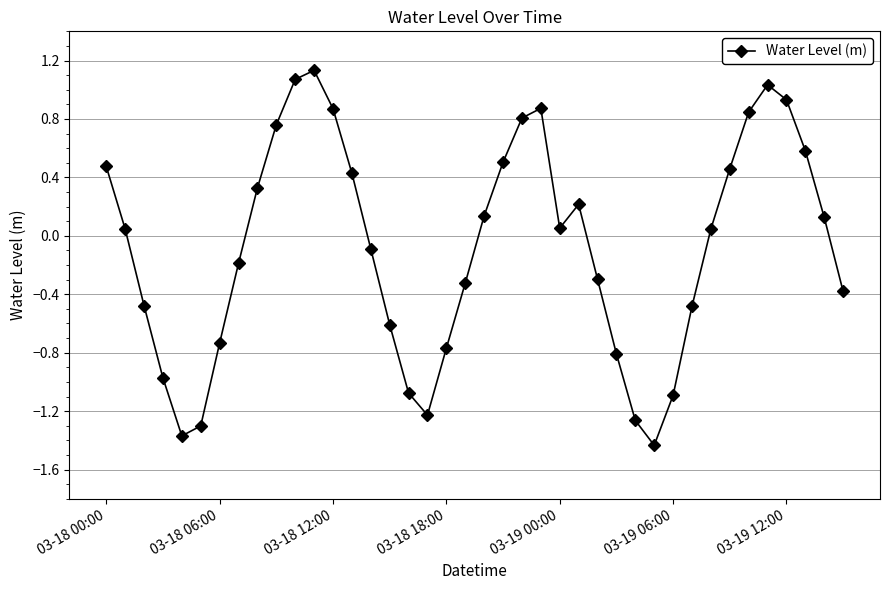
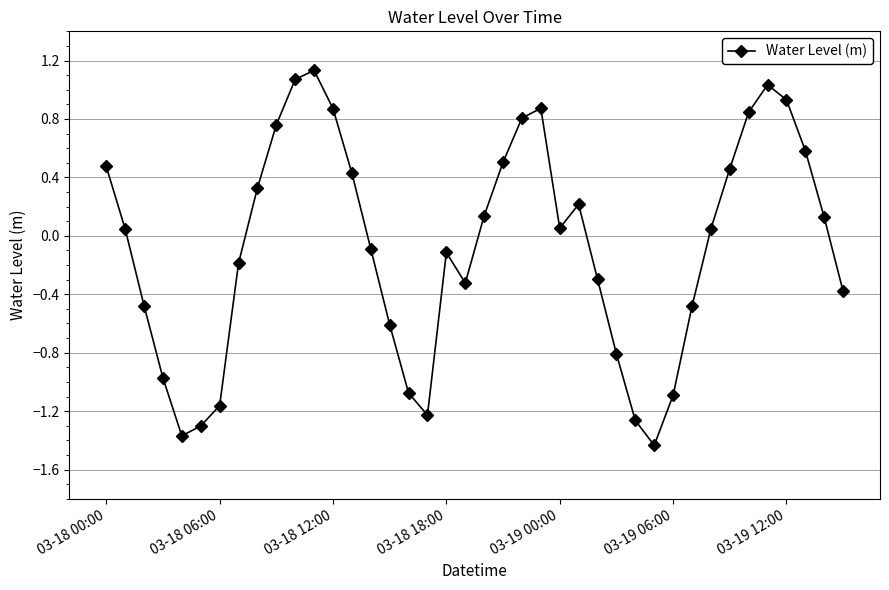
  {
    "03-18 00:00": 0.47,
-   "03-18 06:00": -0.73,
+   "03-18 06:00": -1.16,
    "03-18 12:00": 0.87,
-   "03-18 18:00": -0.77,
+   "03-18 18:00": -0.11,
    "03-19 00:00": 0.05,
    "03-19 06:00": -1.09,
    "03-19 12:00": 0.93
  }
